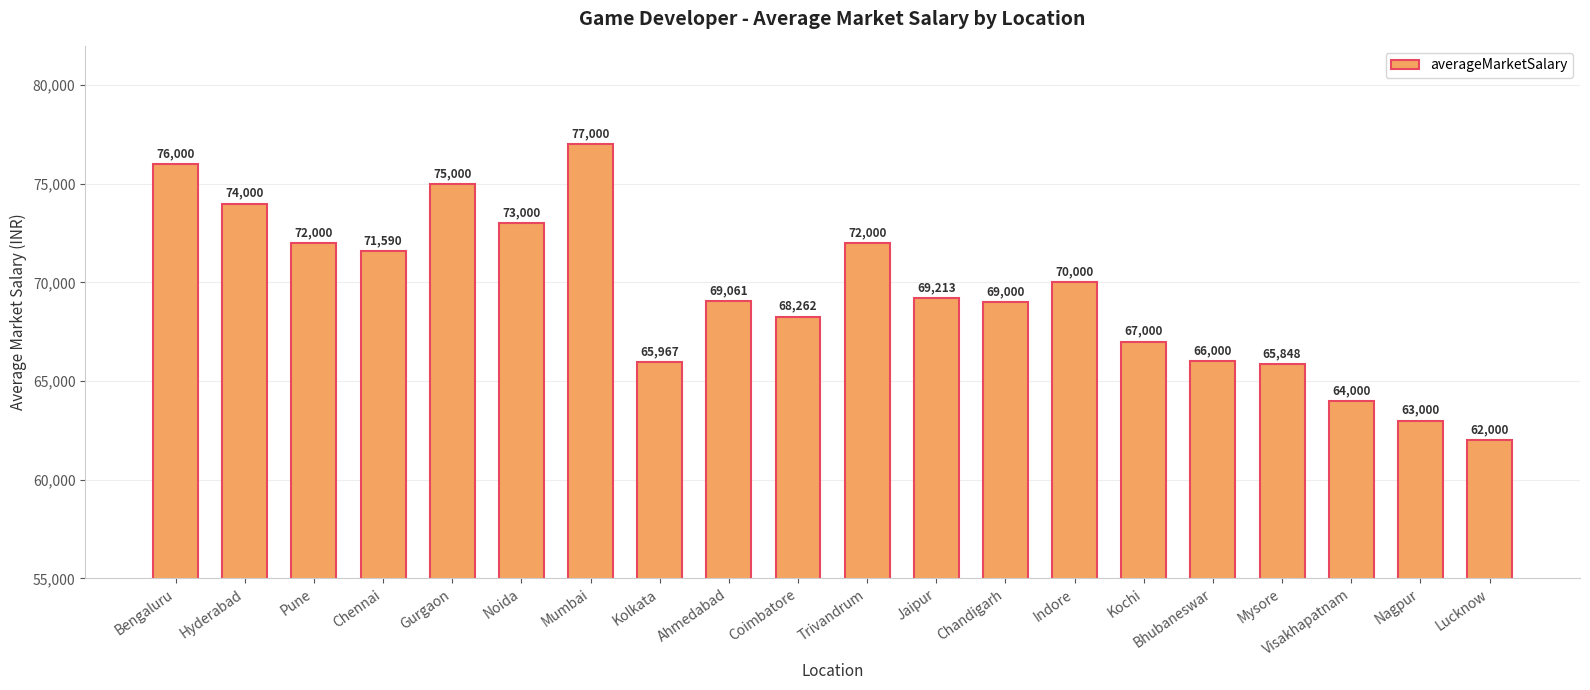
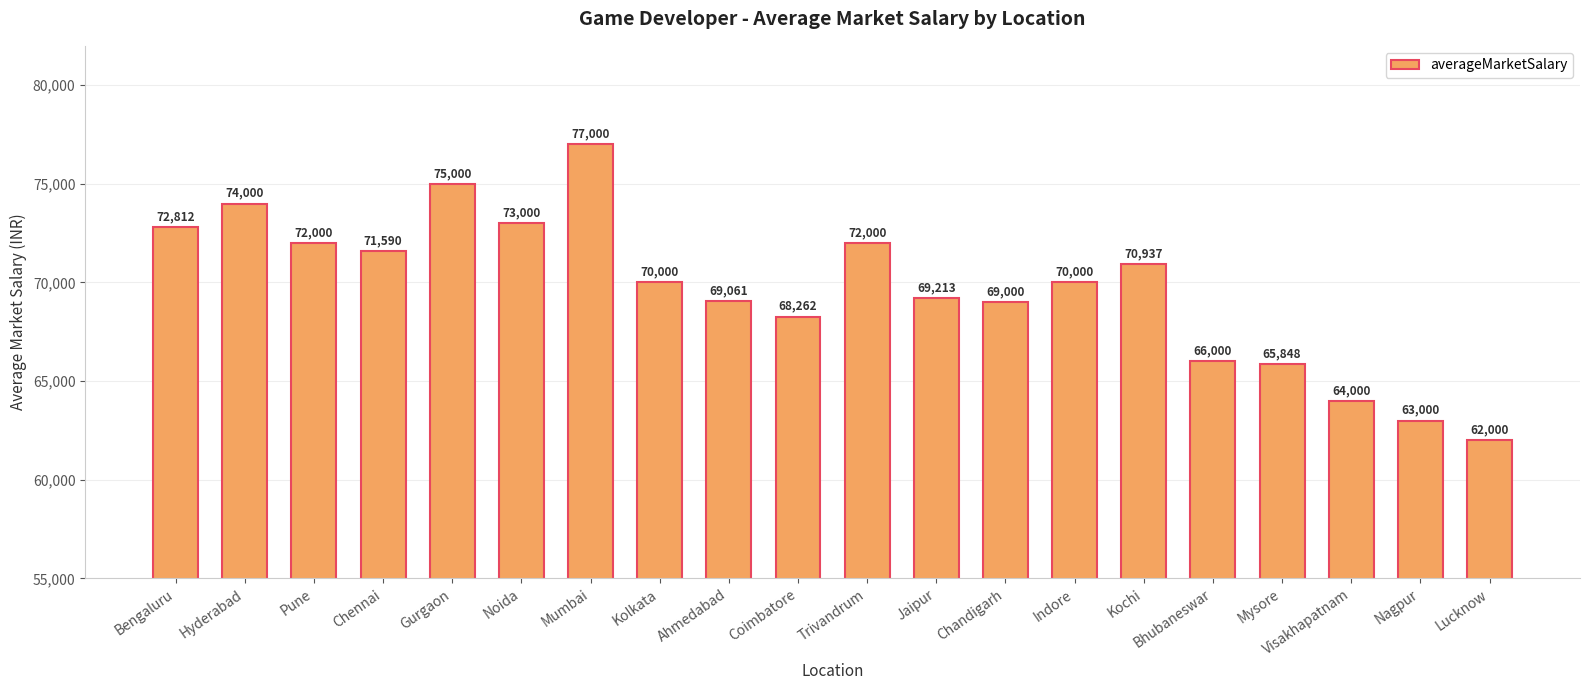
  {
-   "Bengaluru": "76,000",
+   "Bengaluru": "72,812",
    "Hyderabad": "74,000",
    "Pune": "72,000",
    "Chennai": "71,590",
    "Gurgaon": "75,000",
    "Noida": "73,000",
    "Mumbai": "77,000",
-   "Kolkata": "65,967",
+   "Kolkata": "70,000",
    "Ahmedabad": "69,061",
    "Coimbatore": "68,262",
    "Trivandrum": "72,000",
    "Jaipur": "69,213",
    "Chandigarh": "69,000",
    "Indore": "70,000",
-   "Kochi": "67,000",
+   "Kochi": "70,937",
    "Bhubaneswar": "66,000",
    "Mysore": "65,848",
    "Visakhapatnam": "64,000",
    "Nagpur": "63,000",
    "Lucknow": "62,000"
  }
